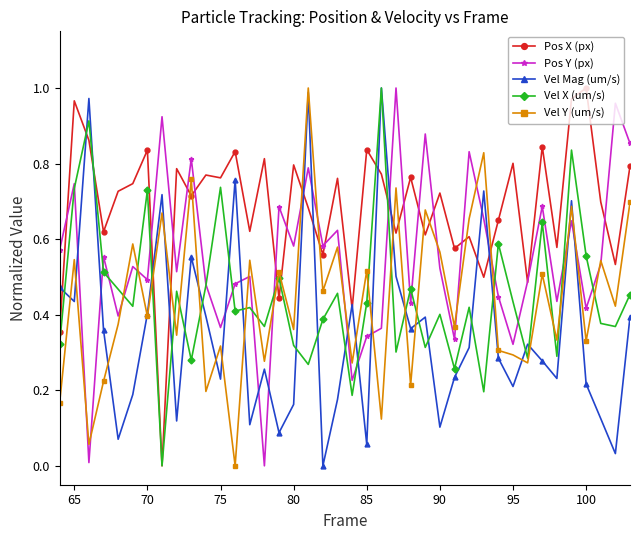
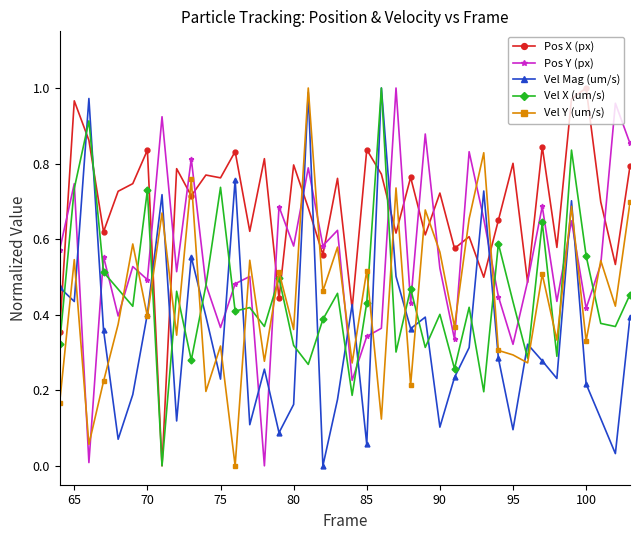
  {
    "Pos X (px)": {
      "65": 0.97,
      "70": 0.84,
      "75": 0.76,
      "80": 0.80,
      "85": 0.84,
      "90": 0.72,
      "95": 0.80
    },
    "Pos Y (px)": {
      "65": 0.75,
      "70": 0.49,
      "75": 0.37,
      "80": 0.58,
      "85": 0.34,
      "90": 0.52,
      "95": 0.32,
      "100": 0.42
    },
    "Vel Mag (um/s)": {
      "65": 0.43,
      "70": 0.40,
      "75": 0.23,
      "80": 0.16,
      "85": 0.06,
      "90": 0.10,
-     "95": 0.21,
+     "95": 0.10,
      "100": 0.22
    },
    "Vel X (um/s)": {
      "65": 0.73,
      "70": 0.73,
      "75": 0.74,
      "80": 0.32,
      "85": 0.43,
      "90": 0.40,
      "95": 0.43,
      "100": 0.56
    },
    "Vel Y (um/s)": {
      "65": 0.55,
      "70": 0.40,
      "75": 0.32,
      "80": 0.36,
      "85": 0.52,
      "90": 0.57,
      "95": 0.29,
      "100": 0.33
    }
  }
